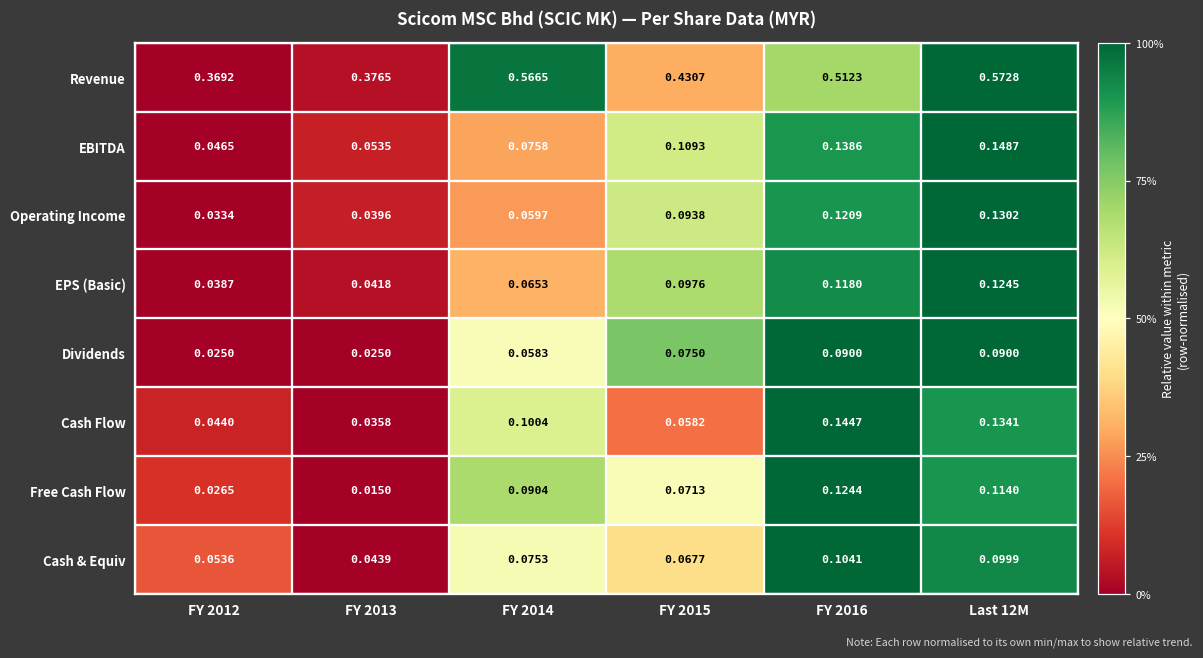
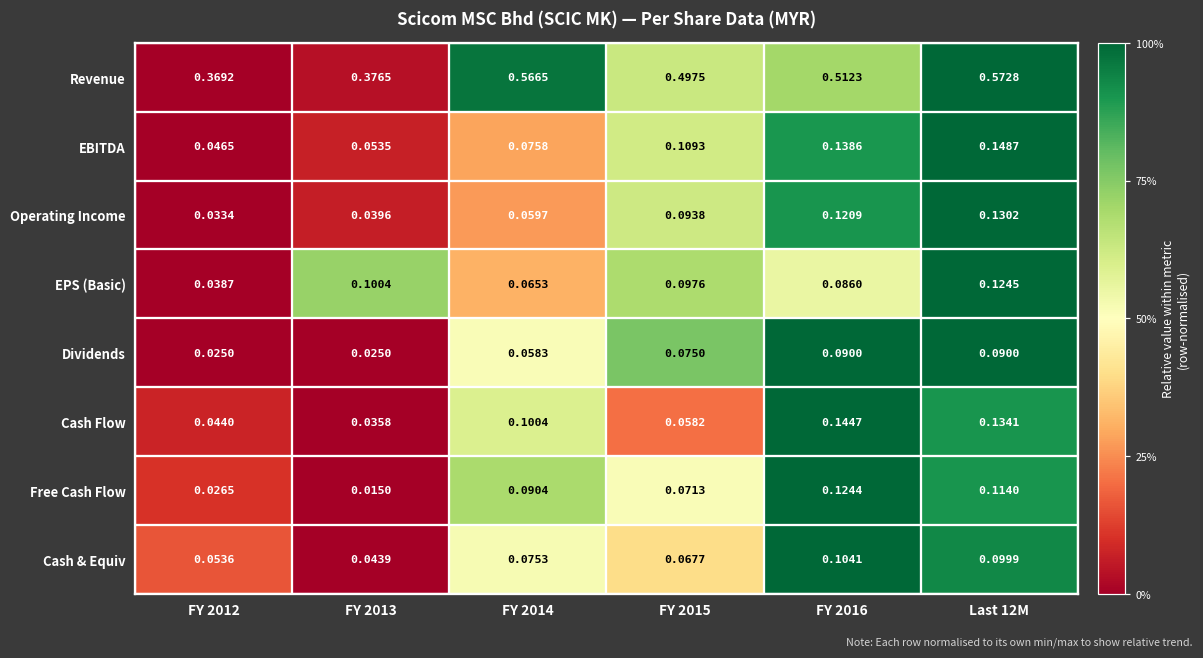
  {
    "Revenue": {
      "FY 2012": 0.3692,
      "FY 2013": 0.3765,
      "FY 2014": 0.5665,
-     "FY 2015": 0.4307,
+     "FY 2015": 0.4975,
      "FY 2016": 0.5123,
      "Last 12M": 0.5728
    },
    "EBITDA": {
      "FY 2012": 0.0465,
      "FY 2013": 0.0535,
      "FY 2014": 0.0758,
      "FY 2015": 0.1093,
      "FY 2016": 0.1386,
      "Last 12M": 0.1487
    },
    "Operating Income": {
      "FY 2012": 0.0334,
      "FY 2013": 0.0396,
      "FY 2014": 0.0597,
      "FY 2015": 0.0938,
      "FY 2016": 0.1209,
      "Last 12M": 0.1302
    },
    "EPS (Basic)": {
      "FY 2012": 0.0387,
-     "FY 2013": 0.0418,
+     "FY 2013": 0.1004,
      "FY 2014": 0.0653,
      "FY 2015": 0.0976,
-     "FY 2016": 0.1180,
+     "FY 2016": 0.0860,
      "Last 12M": 0.1245
    },
    "Dividends": {
      "FY 2012": 0.0250,
      "FY 2013": 0.0250,
      "FY 2014": 0.0583,
      "FY 2015": 0.0750,
      "FY 2016": 0.0900,
      "Last 12M": 0.0900
    },
    "Cash Flow": {
      "FY 2012": 0.0440,
      "FY 2013": 0.0358,
      "FY 2014": 0.1004,
      "FY 2015": 0.0582,
      "FY 2016": 0.1447,
      "Last 12M": 0.1341
    },
    "Free Cash Flow": {
      "FY 2012": 0.0265,
      "FY 2013": 0.0150,
      "FY 2014": 0.0904,
      "FY 2015": 0.0713,
      "FY 2016": 0.1244,
      "Last 12M": 0.1140
    },
    "Cash & Equiv": {
      "FY 2012": 0.0536,
      "FY 2013": 0.0439,
      "FY 2014": 0.0753,
      "FY 2015": 0.0677,
      "FY 2016": 0.1041,
      "Last 12M": 0.0999
    }
  }
